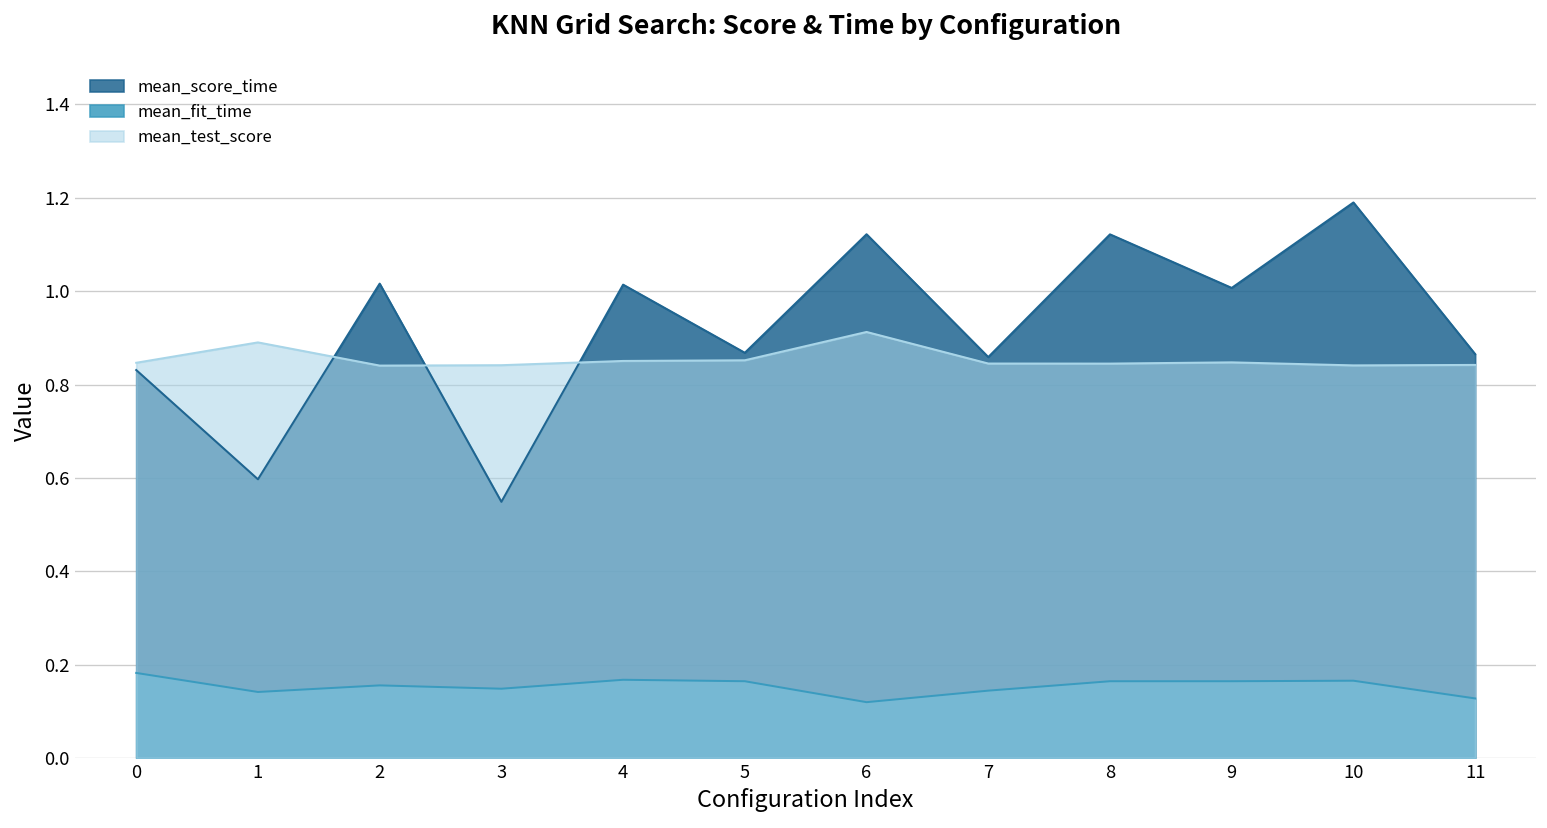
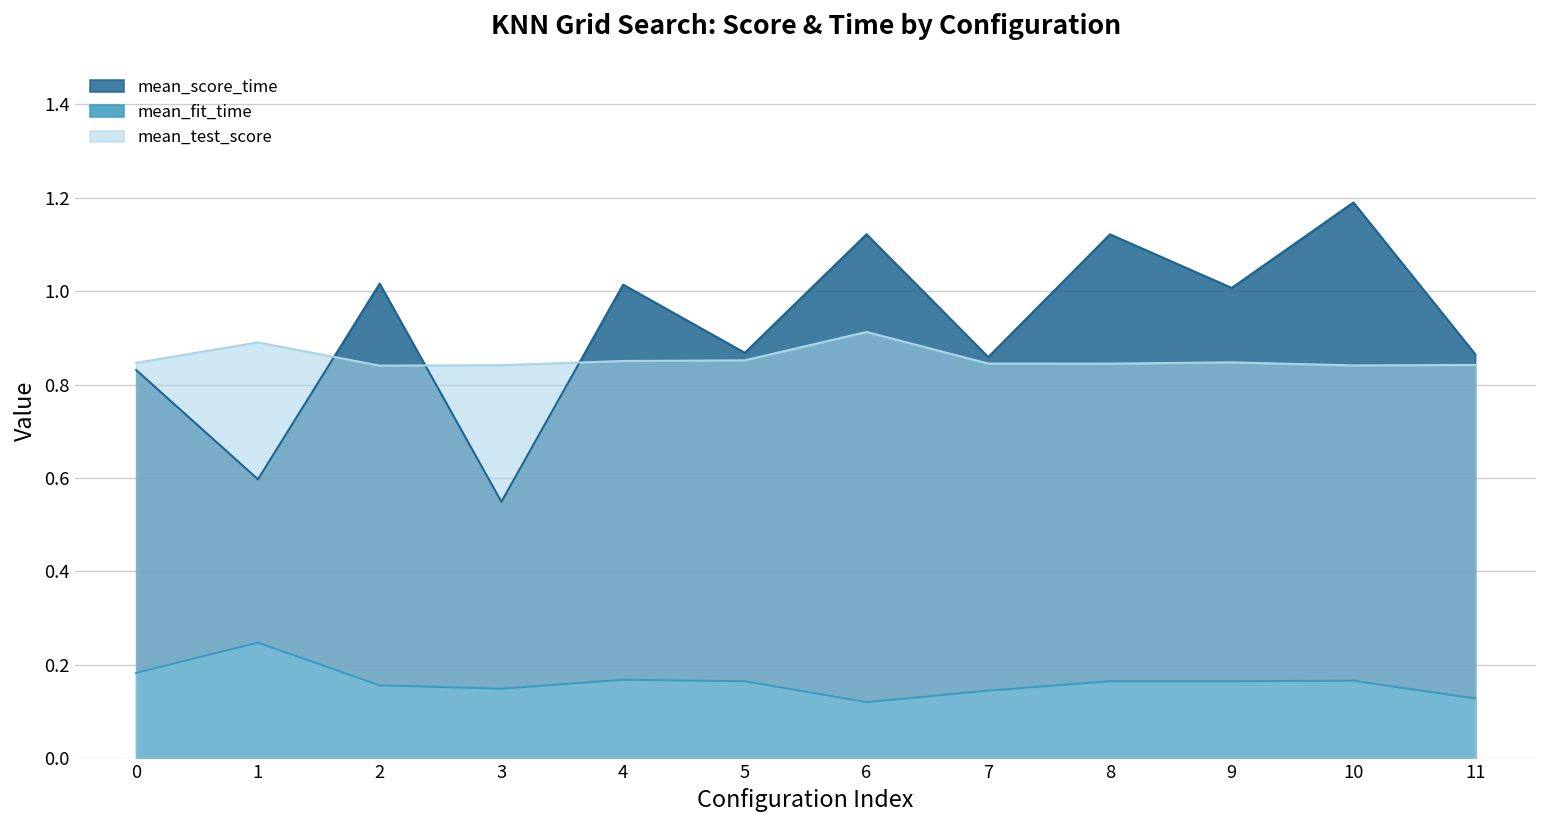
  {
    "mean_score_time": {
      "0": 0.83,
      "1": 0.60,
      "2": 1.02,
      "3": 0.55,
      "4": 1.01,
      "5": 0.87,
      "6": 1.12,
      "7": 0.86,
      "8": 1.12,
      "9": 1.01,
      "10": 1.19,
      "11": 0.87
    },
    "mean_fit_time": {
      "0": 0.18,
-     "1": 0.14,
+     "1": 0.25,
      "2": 0.16,
      "3": 0.15,
      "4": 0.17,
      "5": 0.16,
      "6": 0.12,
      "7": 0.14,
      "8": 0.16,
      "9": 0.16,
      "10": 0.17,
      "11": 0.13
    },
    "mean_test_score": {
      "0": 0.85,
      "1": 0.89,
      "2": 0.84,
      "3": 0.84,
      "4": 0.85,
      "5": 0.85,
      "6": 0.91,
      "7": 0.84,
      "8": 0.84,
      "9": 0.85,
      "10": 0.84,
      "11": 0.84
    }
  }
